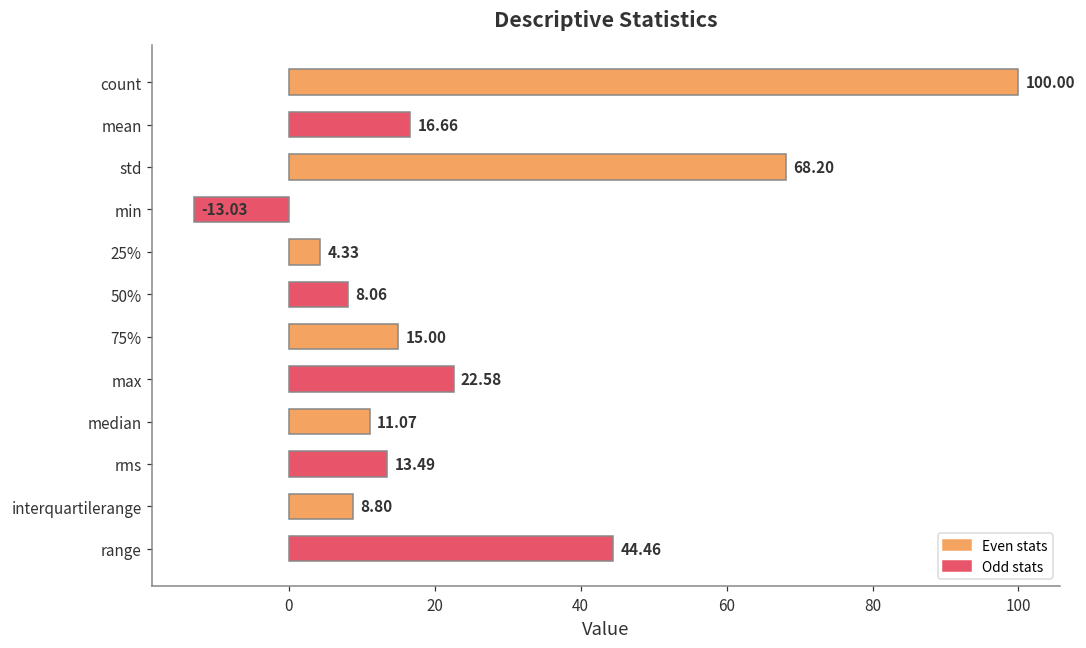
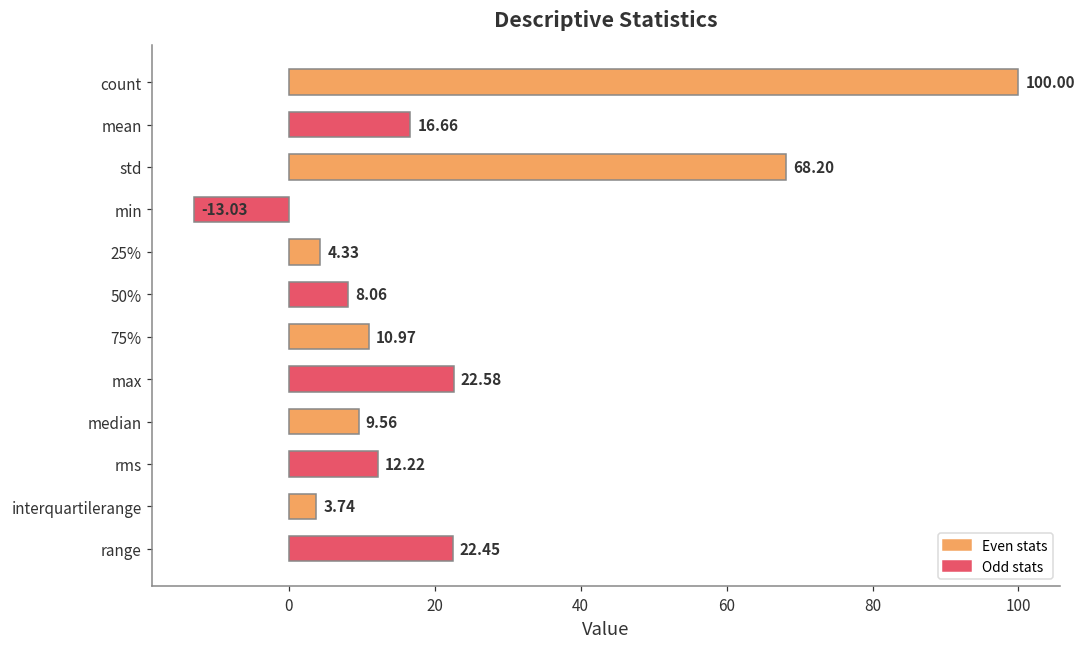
  {
    "count": 100.00,
    "mean": 16.66,
    "std": 68.20,
    "min": -13.03,
    "25%": 4.33,
    "50%": 8.06,
-   "75%": 15.00,
+   "75%": 10.97,
    "max": 22.58,
-   "median": 11.07,
-   "rms": 13.49,
-   "interquartilerange": 8.80,
-   "range": 44.46
+   "median": 9.56,
+   "rms": 12.22,
+   "interquartilerange": 3.74,
+   "range": 22.45
  }
